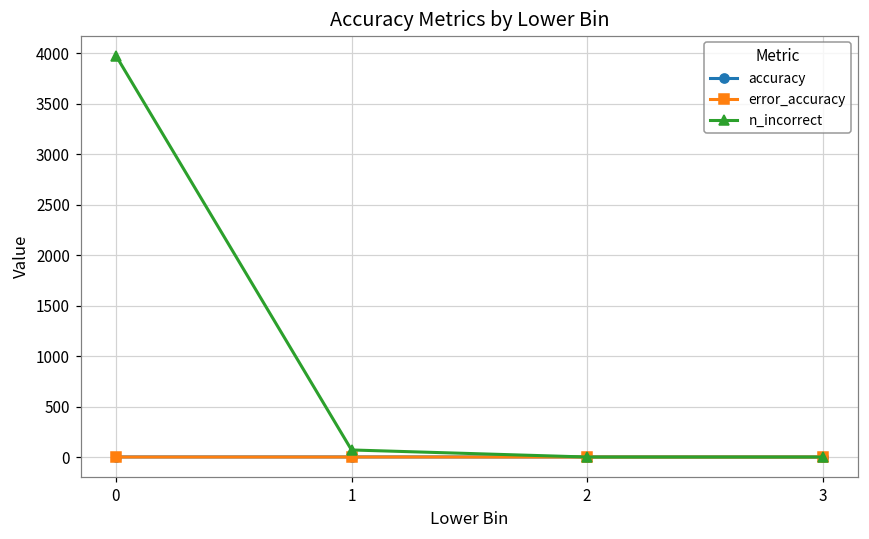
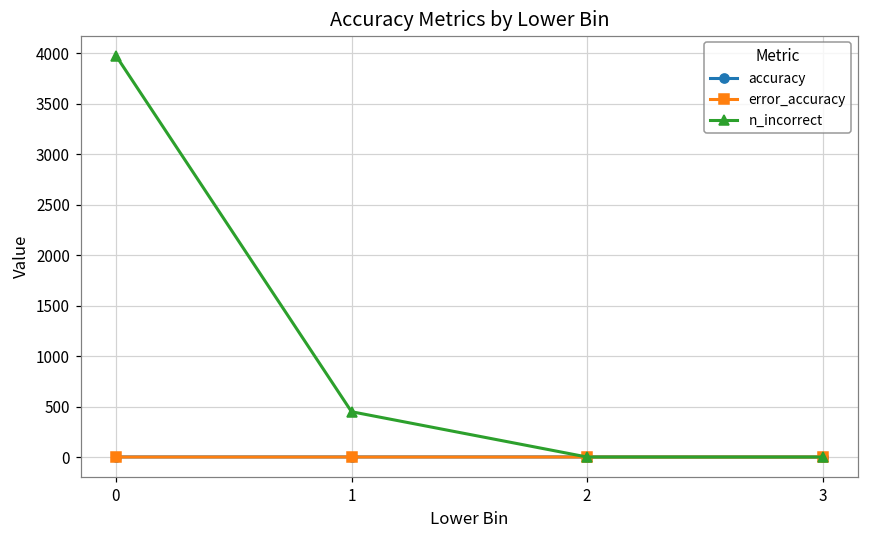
  {
    "n_incorrect": {
      "0": 4000,
-     "1": 100
+     "1": 400
    }
  }
